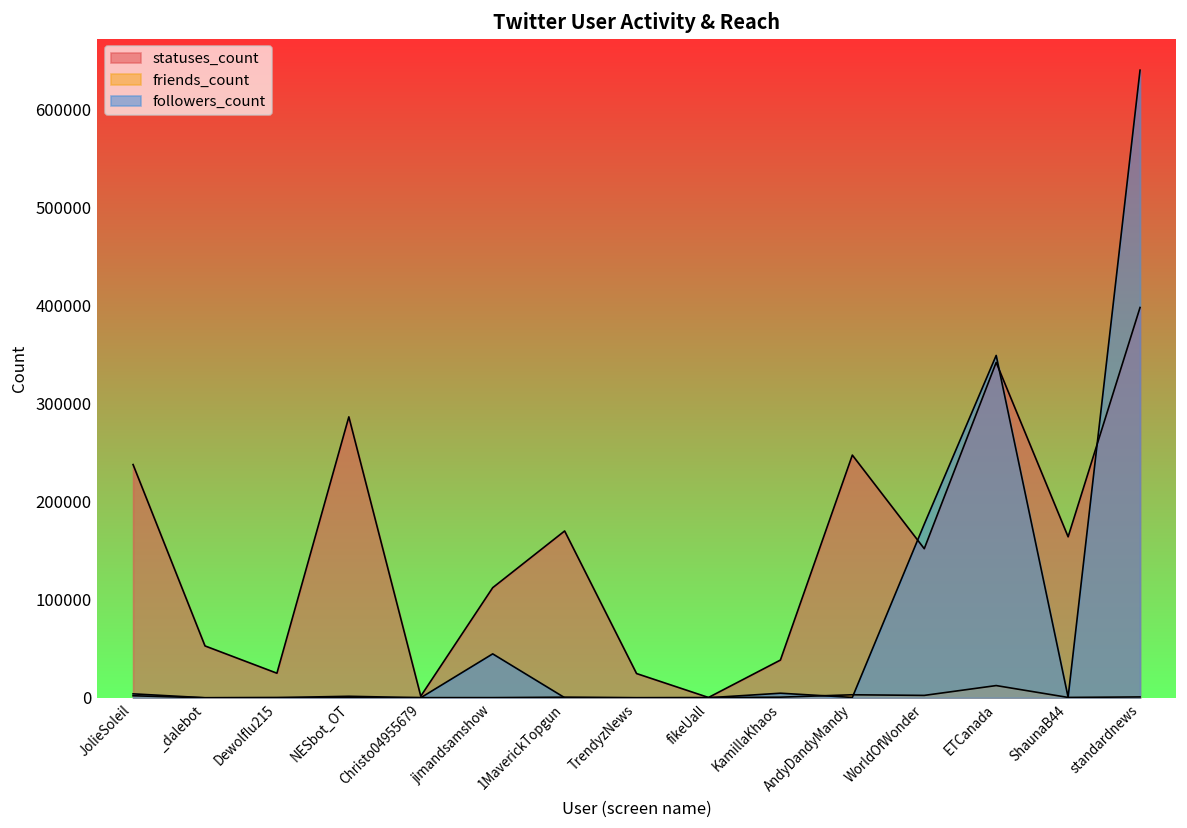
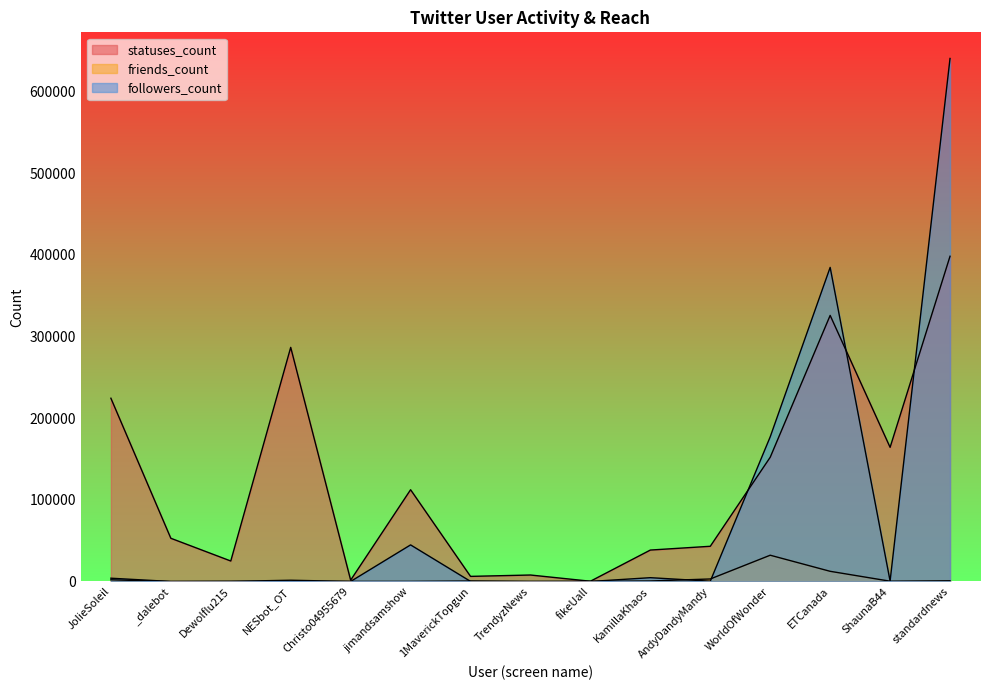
  {
    "statuses_count": {
-     "JolieSoleil": 240000,
+     "JolieSoleil": 220000,
      "_dalebot": 50000,
      "Dewolflu215": 30000,
      "NESbot_OT": 290000,
      "jimandsamshow": 110000,
-     "1MaverickTopgun": 170000,
-     "TrendyzNews": 20000,
+     "1MaverickTopgun": 10000,
+     "TrendyzNews": 10000,
      "KamillaKhaos": 40000,
-     "AndyDandyMandy": 250000,
+     "AndyDandyMandy": 40000,
      "WorldOfWonder": 150000,
-     "ETCanada": 340000,
+     "ETCanada": 330000,
      "ShaunaB44": 160000,
      "standardnews": 400000
    },
    "friends_count": {
      "jimandsamshow": 0,
      "KamillaKhaos": 0,
-     "WorldOfWonder": 0,
+     "WorldOfWonder": 30000,
      "ETCanada": 10000,
      "standardnews": 0
    },
    "followers_count": {
      "jimandsamshow": 40000,
      "KamillaKhaos": 0,
      "WorldOfWonder": 180000,
-     "ETCanada": 350000,
+     "ETCanada": 380000,
      "standardnews": 640000
    }
  }
